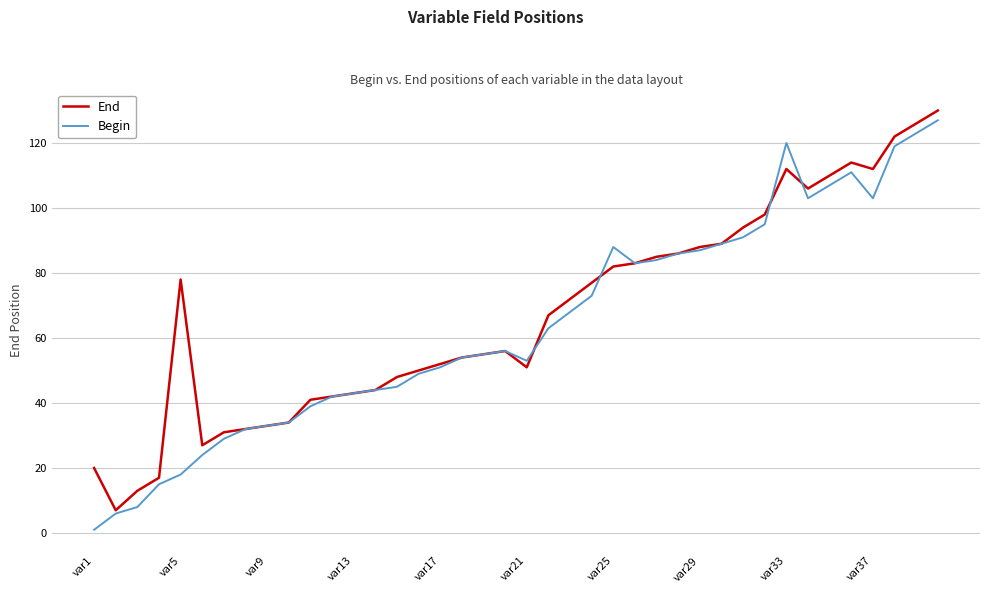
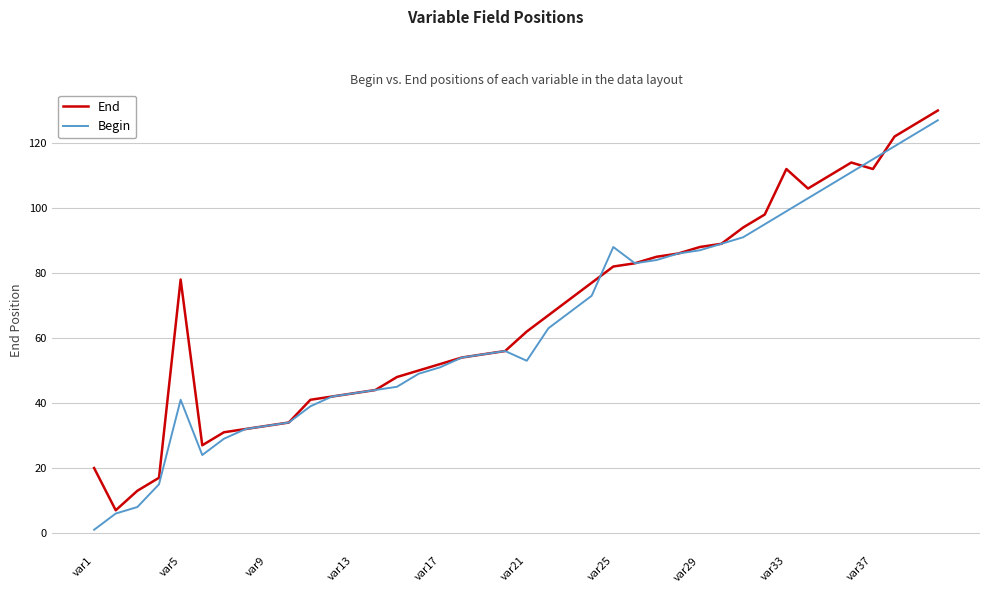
  {
    "End": {
      "var1": 20,
      "var5": 78,
      "var17": 52,
-     "var21": 51,
+     "var21": 62,
      "var25": 82,
      "var29": 88,
      "var33": 112,
      "var37": 112
    },
    "Begin": {
      "var1": 1,
-     "var5": 18,
+     "var5": 41,
      "var17": 51,
      "var21": 53,
      "var25": 88,
      "var29": 87,
-     "var33": 120,
-     "var37": 103
+     "var33": 99,
+     "var37": 115
    }
  }
